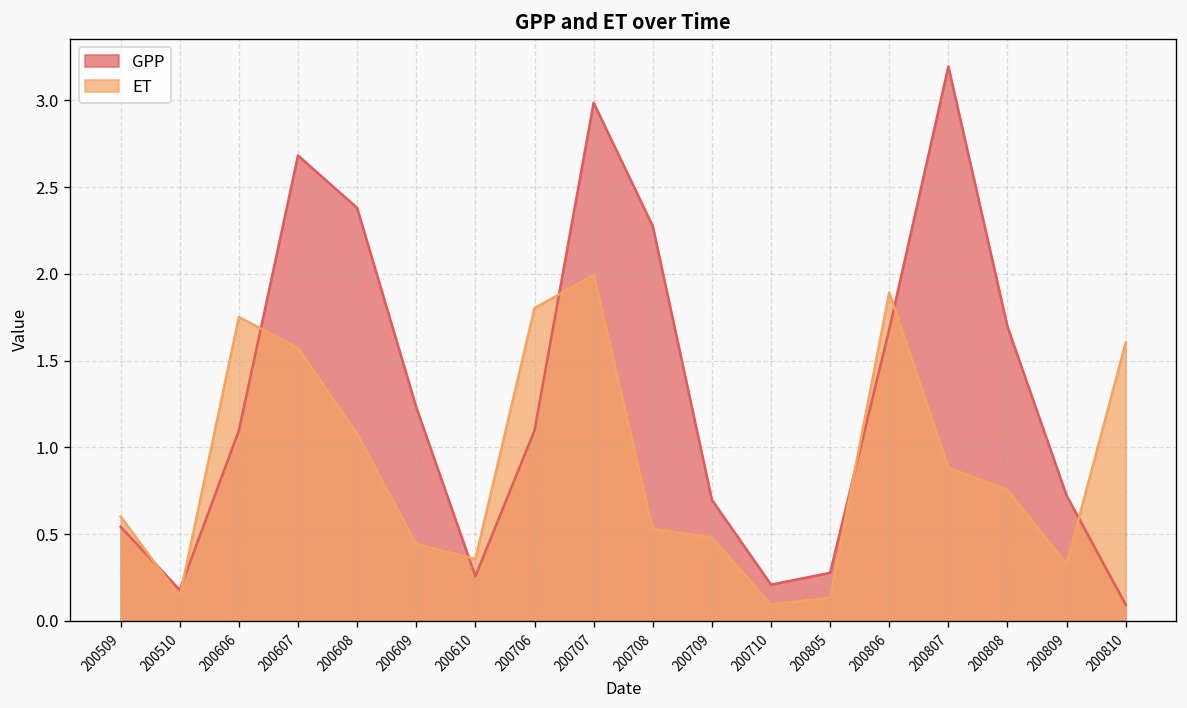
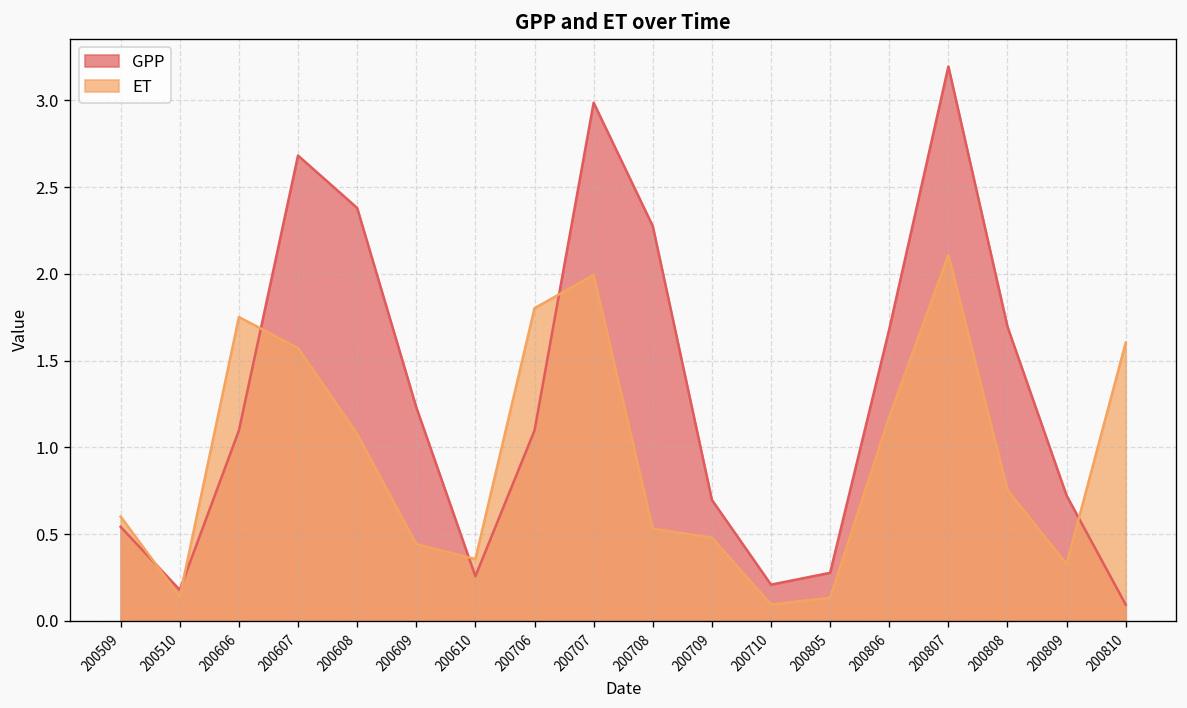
  {
    "GPP": {
      "200509": 0.54,
      "200510": 0.18,
      "200606": 1.10,
      "200607": 2.68,
      "200608": 2.38,
      "200609": 1.23,
      "200610": 0.26,
      "200706": 1.10,
      "200707": 2.99,
      "200708": 2.27,
      "200709": 0.70,
      "200710": 0.21,
      "200805": 0.28,
      "200806": 1.68,
      "200807": 3.19,
      "200808": 1.69,
      "200809": 0.72,
      "200810": 0.09
    },
    "ET": {
      "200509": 0.60,
      "200510": 0.14,
      "200606": 1.75,
      "200607": 1.57,
      "200608": 1.08,
      "200609": 0.44,
      "200610": 0.36,
      "200706": 1.80,
      "200707": 1.99,
      "200708": 0.53,
      "200709": 0.48,
      "200710": 0.09,
      "200805": 0.13,
-     "200806": 1.89,
-     "200807": 0.88,
+     "200806": 1.18,
+     "200807": 2.11,
      "200808": 0.75,
      "200809": 0.33,
      "200810": 1.60
    }
  }
